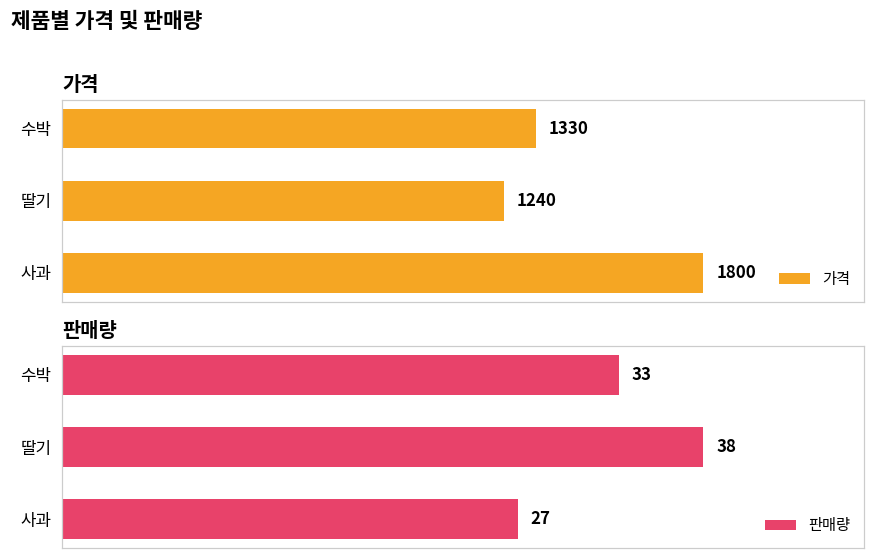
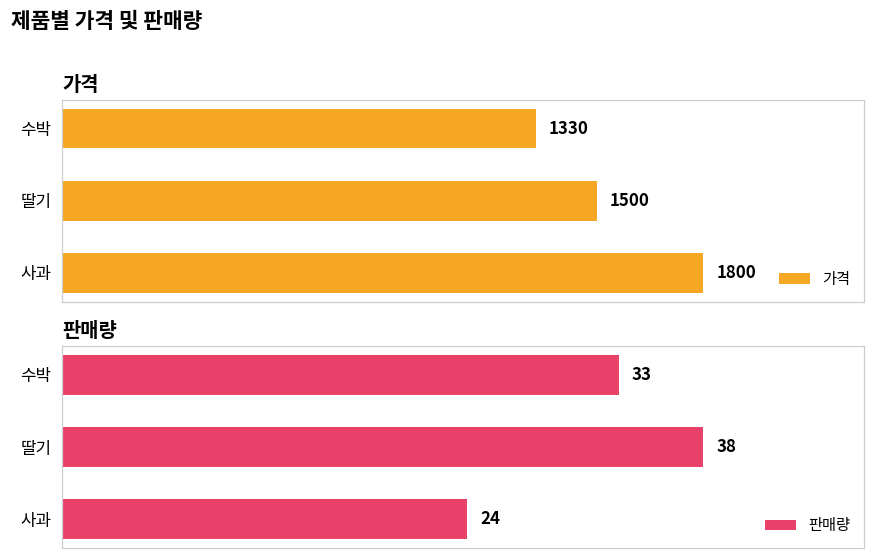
  {
    "가격": {
      "수박": 1330,
-     "딸기": 1240,
+     "딸기": 1500,
      "사과": 1800
    },
    "판매량": {
      "수박": 33,
      "딸기": 38,
-     "사과": 27
+     "사과": 24
    }
  }
